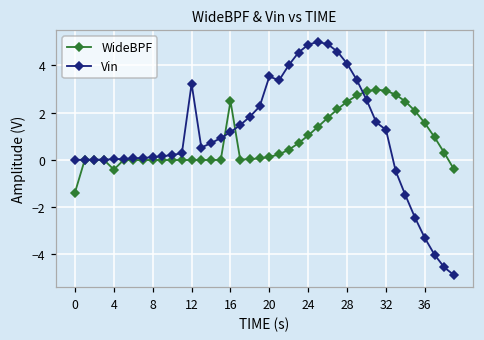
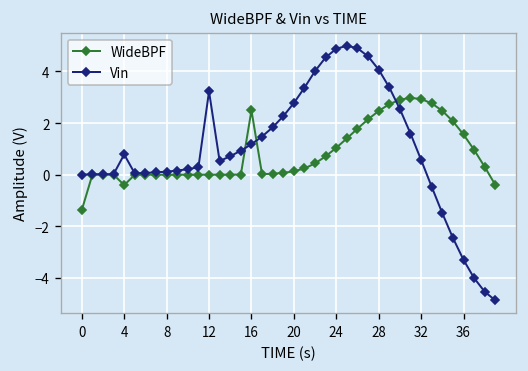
  {
    "WideBPF": {
      "0": -1.4,
      "4": -0.4,
      "12": 0.0,
      "16": 2.5,
      "20": 0.1,
      "24": 1.0,
      "28": 2.5,
      "32": 2.9,
      "36": 1.6
    },
    "Vin": {
      "0": 0.0,
-     "4": 0.0,
+     "4": 0.8,
      "12": 3.2,
      "16": 1.2,
-     "20": 3.5,
+     "20": 2.8,
      "24": 4.9,
      "28": 4.1,
-     "32": 1.3,
+     "32": 0.6,
      "36": -3.3
    }
  }
